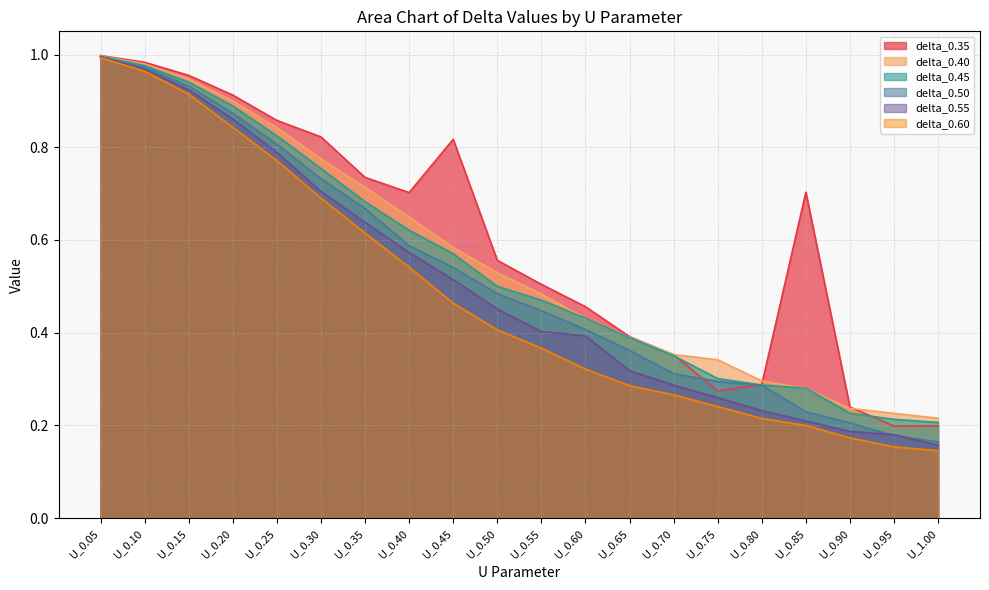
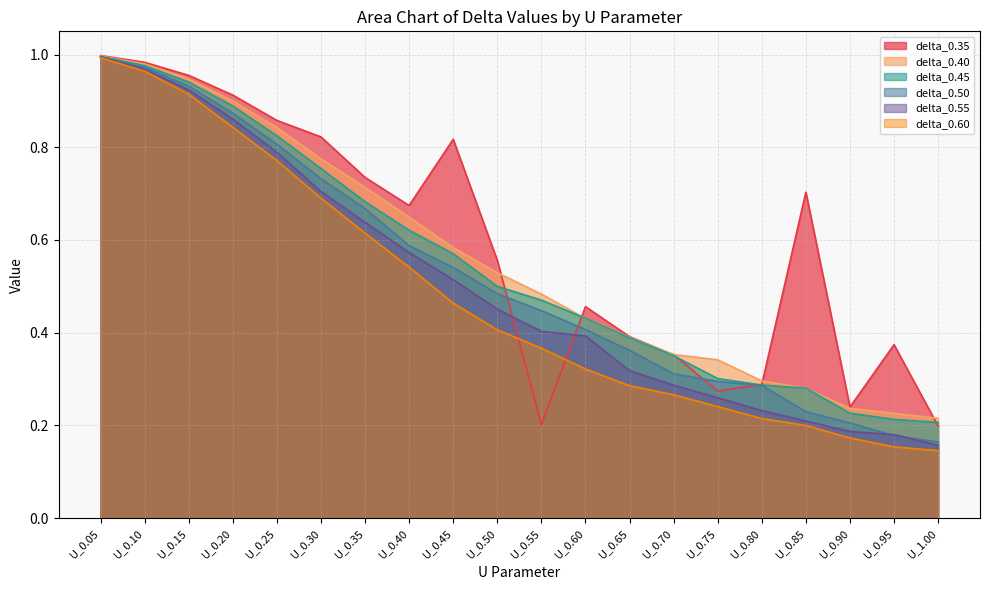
  {
    "delta_0.35": {
      "U_0.15": 0.96,
      "U_0.20": 0.91,
      "U_0.25": 0.86,
      "U_0.30": 0.82,
      "U_0.35": 0.73,
-     "U_0.40": 0.70,
+     "U_0.40": 0.67,
      "U_0.45": 0.82,
      "U_0.50": 0.56,
-     "U_0.55": 0.50,
+     "U_0.55": 0.20,
      "U_0.60": 0.46,
      "U_0.75": 0.27,
      "U_0.85": 0.70,
-     "U_0.95": 0.20,
+     "U_0.95": 0.37,
      "U_1.00": 0.20
    }
  }
